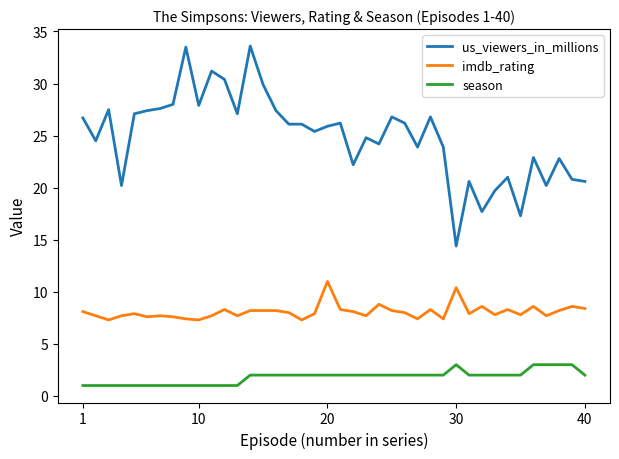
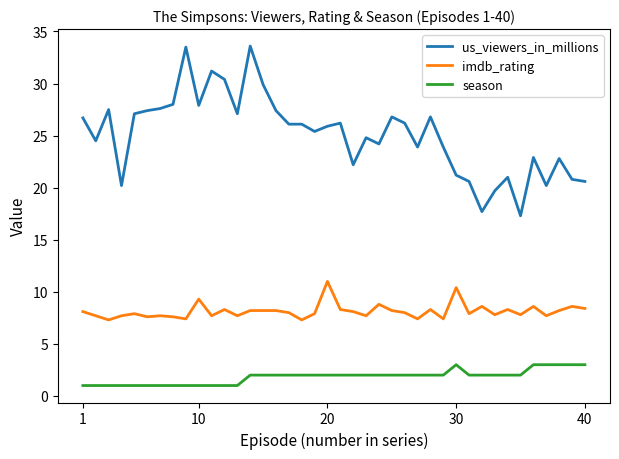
  {
    "us_viewers_in_millions": {
      "1": 26.7,
      "10": 27.9,
      "20": 25.9,
-     "30": 14.4,
+     "30": 21.2,
      "40": 20.6
    },
    "imdb_rating": {
      "1": 8.1,
-     "10": 7.3,
+     "10": 9.3,
      "20": 11.0,
      "30": 10.4,
      "40": 8.4
    },
    "season": {
      "1": 1,
      "10": 1,
      "20": 2,
      "30": 3,
-     "40": 2
+     "40": 3
    }
  }
